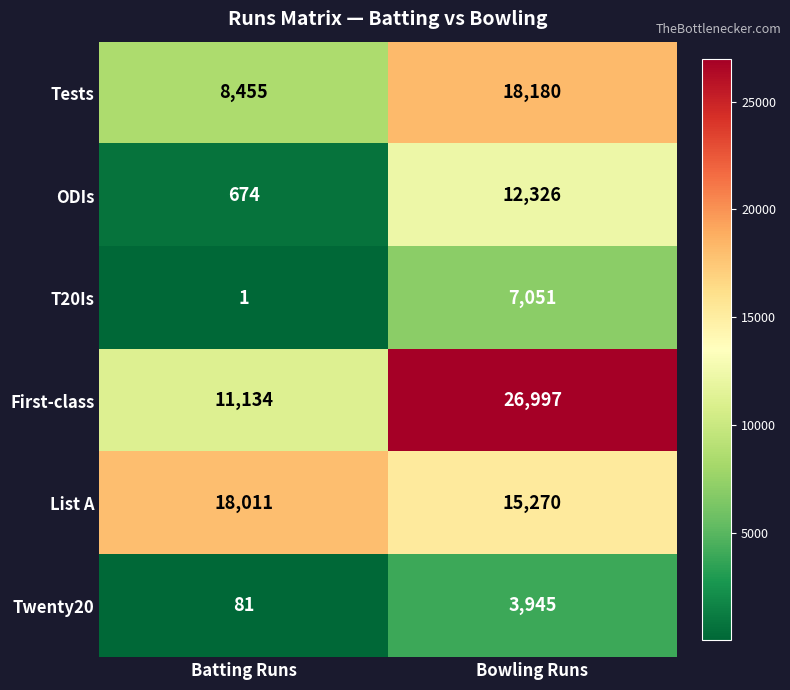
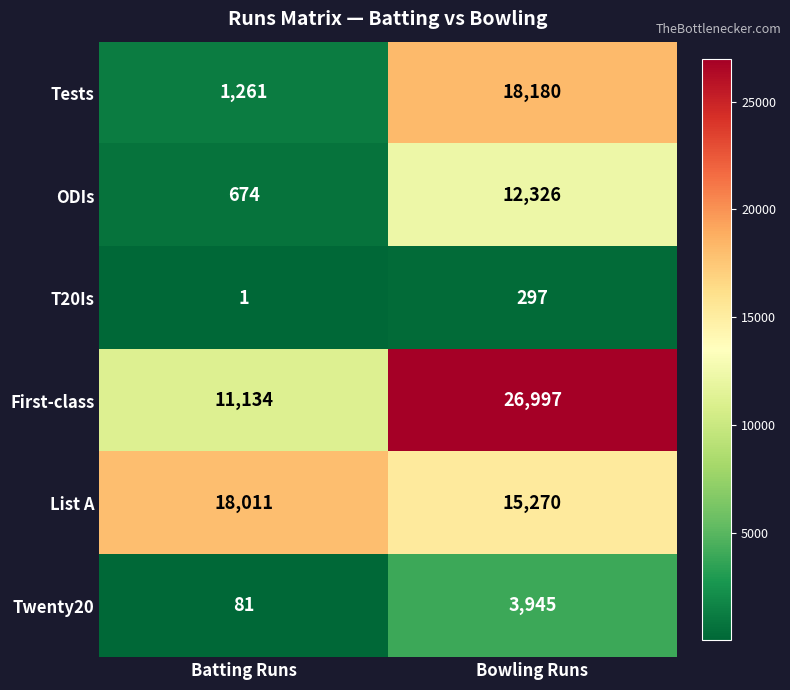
  {
    "Tests": {
-     "Batting Runs": "8,455",
+     "Batting Runs": "1,261",
      "Bowling Runs": "18,180"
    },
    "ODIs": {
      "Batting Runs": "674",
      "Bowling Runs": "12,326"
    },
    "T20Is": {
      "Batting Runs": "1",
-     "Bowling Runs": "7,051"
+     "Bowling Runs": "297"
    },
    "First-class": {
      "Batting Runs": "11,134",
      "Bowling Runs": "26,997"
    },
    "List A": {
      "Batting Runs": "18,011",
      "Bowling Runs": "15,270"
    },
    "Twenty20": {
      "Batting Runs": "81",
      "Bowling Runs": "3,945"
    }
  }
